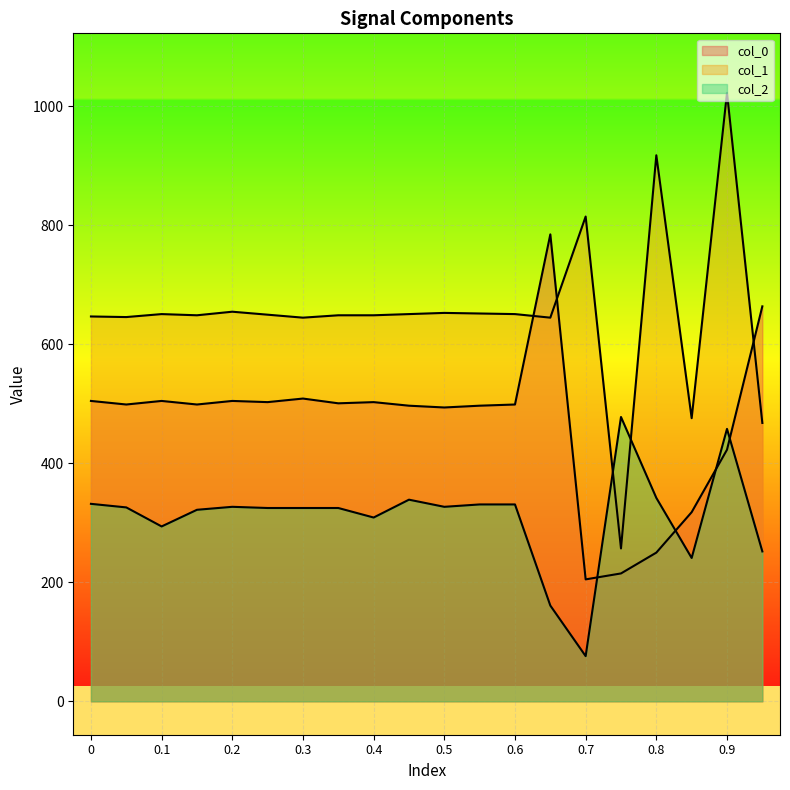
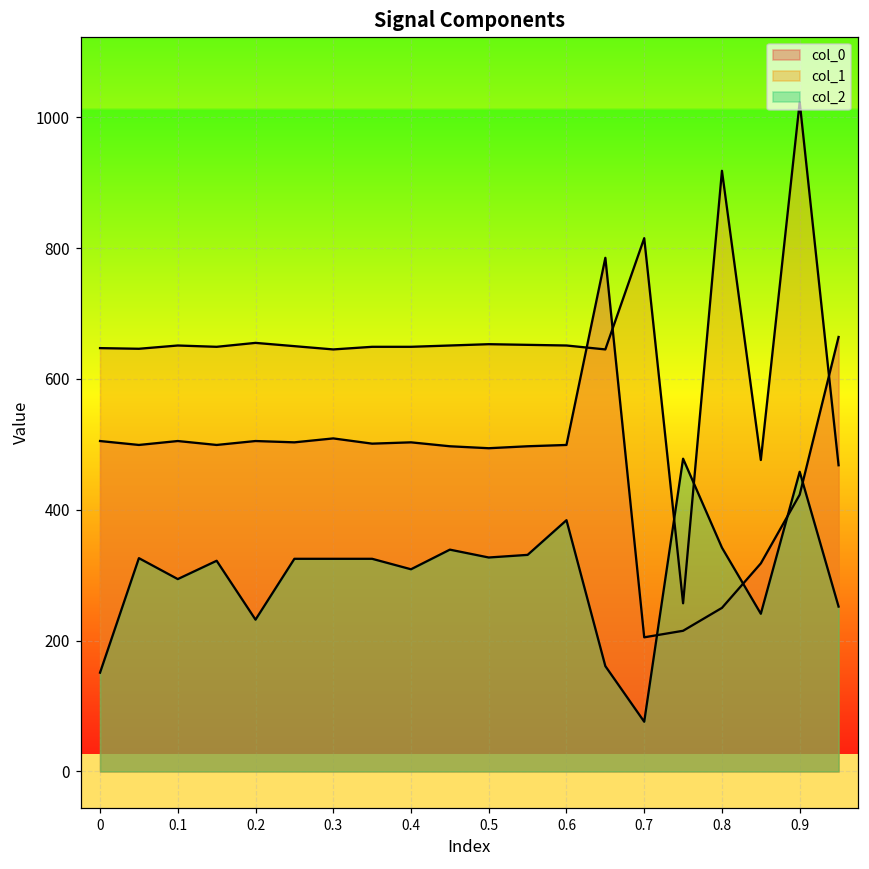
  {
    "col_2": {
-     "0": 330,
+     "0": 150,
      "0.1": 290,
-     "0.2": 330,
+     "0.2": 230,
      "0.3": 330,
      "0.4": 310,
      "0.5": 330,
-     "0.6": 330,
+     "0.6": 380,
      "0.7": 80,
      "0.8": 340,
      "0.9": 460
    }
  }
